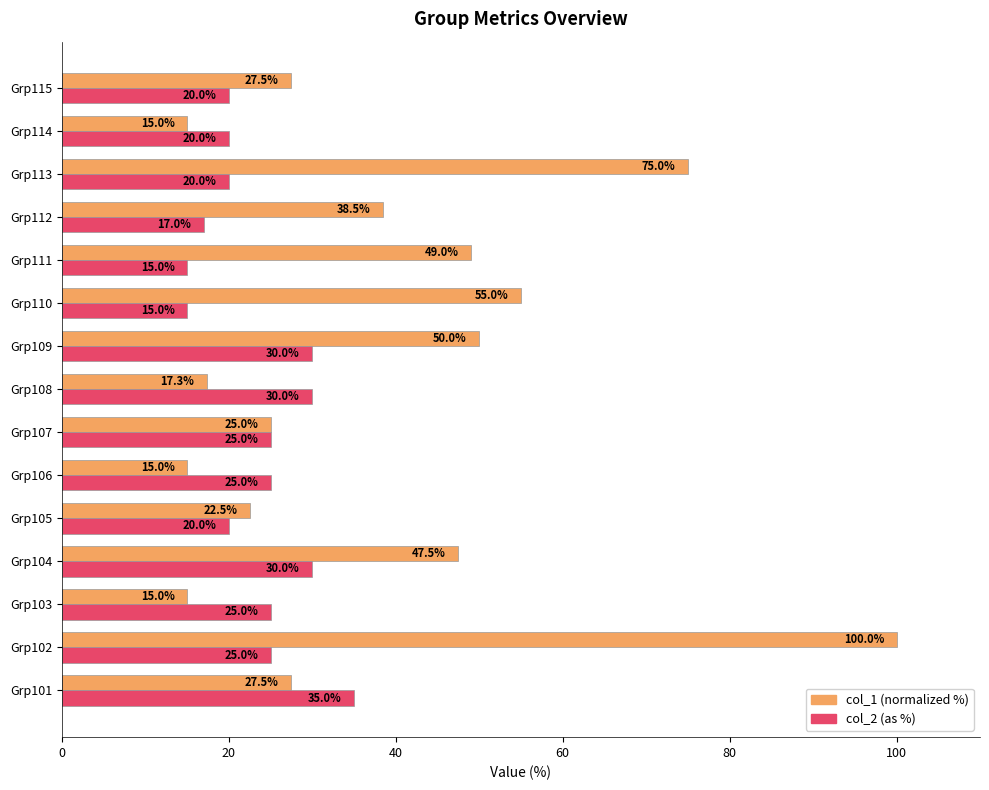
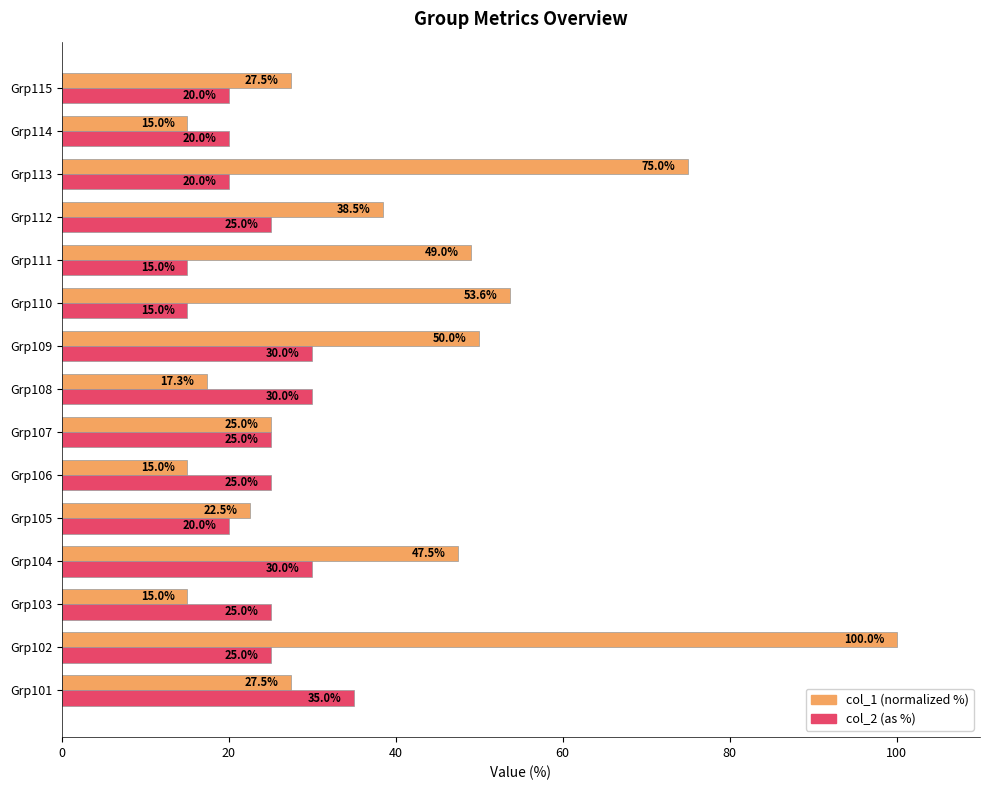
  {
    "col_1 (normalized %)": {
      "Grp115": "27.5%",
      "Grp114": "15.0%",
      "Grp113": "75.0%",
      "Grp112": "38.5%",
      "Grp111": "49.0%",
-     "Grp110": "55.0%",
+     "Grp110": "53.6%",
      "Grp109": "50.0%",
      "Grp108": "17.3%",
      "Grp107": "25.0%",
      "Grp106": "15.0%",
      "Grp105": "22.5%",
      "Grp104": "47.5%",
      "Grp103": "15.0%",
      "Grp102": "100.0%",
      "Grp101": "27.5%"
    },
    "col_2 (as %)": {
      "Grp115": "20.0%",
      "Grp114": "20.0%",
      "Grp113": "20.0%",
-     "Grp112": "17.0%",
+     "Grp112": "25.0%",
      "Grp111": "15.0%",
      "Grp110": "15.0%",
      "Grp109": "30.0%",
      "Grp108": "30.0%",
      "Grp107": "25.0%",
      "Grp106": "25.0%",
      "Grp105": "20.0%",
      "Grp104": "30.0%",
      "Grp103": "25.0%",
      "Grp102": "25.0%",
      "Grp101": "35.0%"
    }
  }
